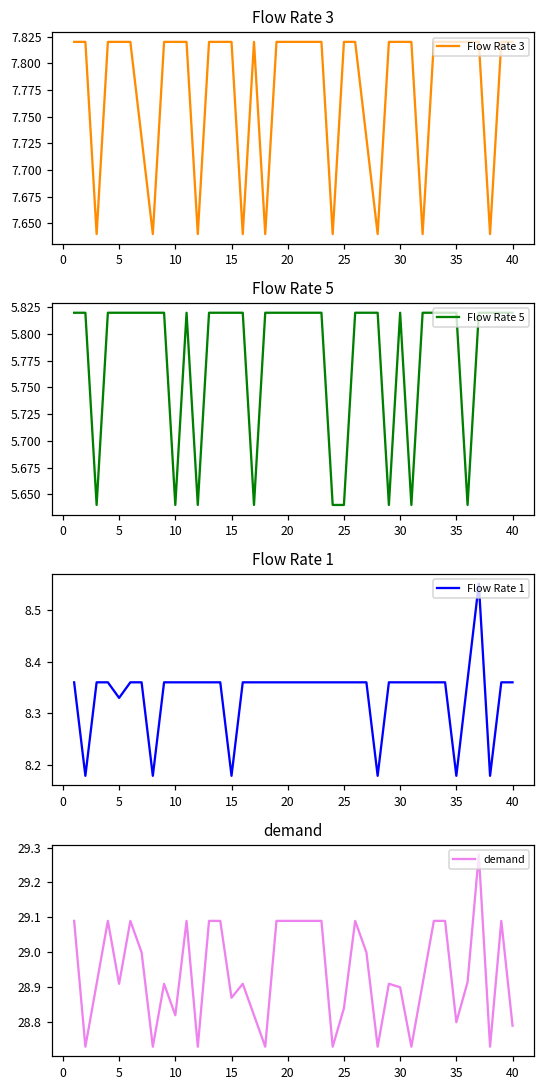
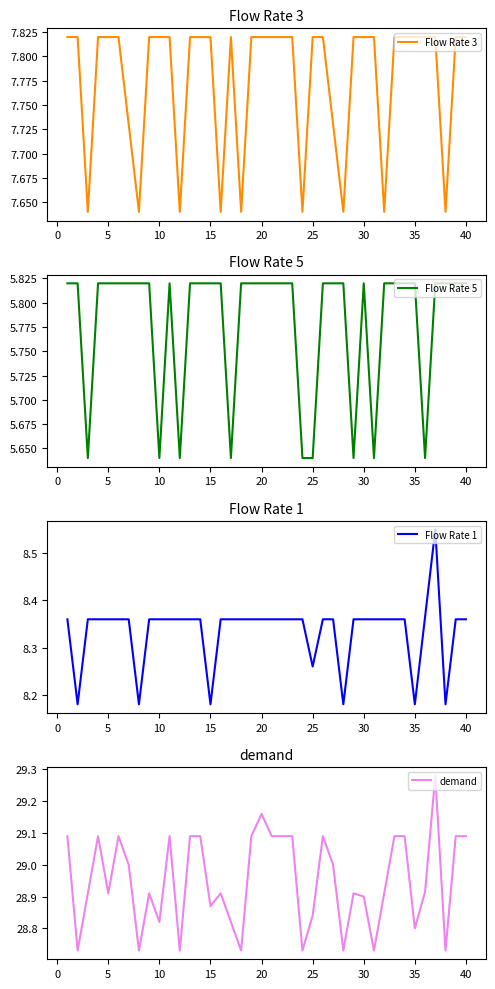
  {
    "Flow Rate 3": {
      "5": 7.82,
      "10": 7.82,
      "15": 7.82,
      "20": 7.82,
      "25": 7.82,
      "30": 7.82
    },
    "Flow Rate 5": {
      "5": 5.82,
      "10": 5.64,
      "15": 5.82,
      "20": 5.82,
      "25": 5.64,
      "30": 5.82
    },
    "Flow Rate 1": {
-     "5": 8.33,
+     "5": 8.36,
      "10": 8.36,
      "15": 8.18,
      "20": 8.36,
-     "25": 8.36,
+     "25": 8.26,
      "30": 8.36,
      "35": 8.18,
      "40": 8.36
    },
    "demand": {
      "5": 28.91,
      "10": 28.82,
      "15": 28.87,
-     "20": 29.09,
+     "20": 29.16,
      "25": 28.84,
      "30": 28.90,
      "35": 28.80,
-     "40": 28.79
+     "40": 29.09
    }
  }
